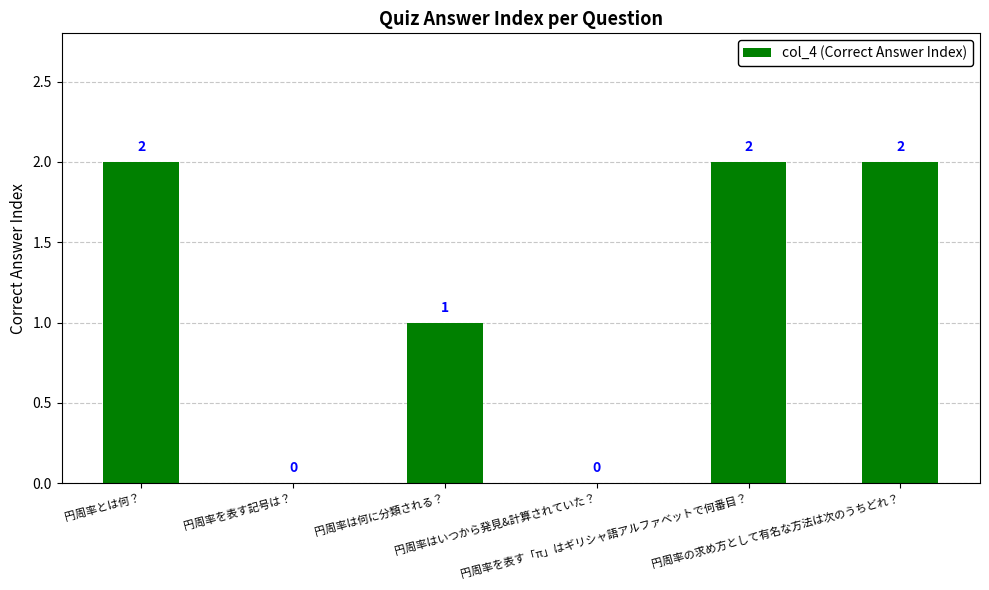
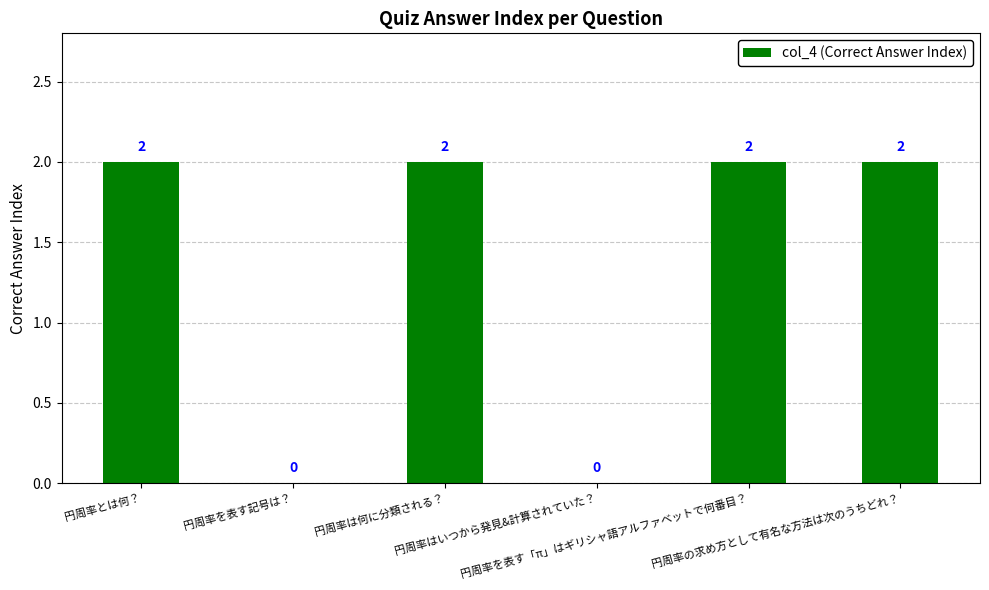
  {
    "円周率とは何？": 2,
    "円周率を表す記号は？": 0,
-   "円周率は何に分類される？": 1,
+   "円周率は何に分類される？": 2,
    "円周率はいつから発見&計算されていた？": 0,
    "円周率を表す「π」はギリシャ語アルファベットで何番目？": 2,
    "円周率の求め方として有名な方法は次のうちどれ？": 2
  }
